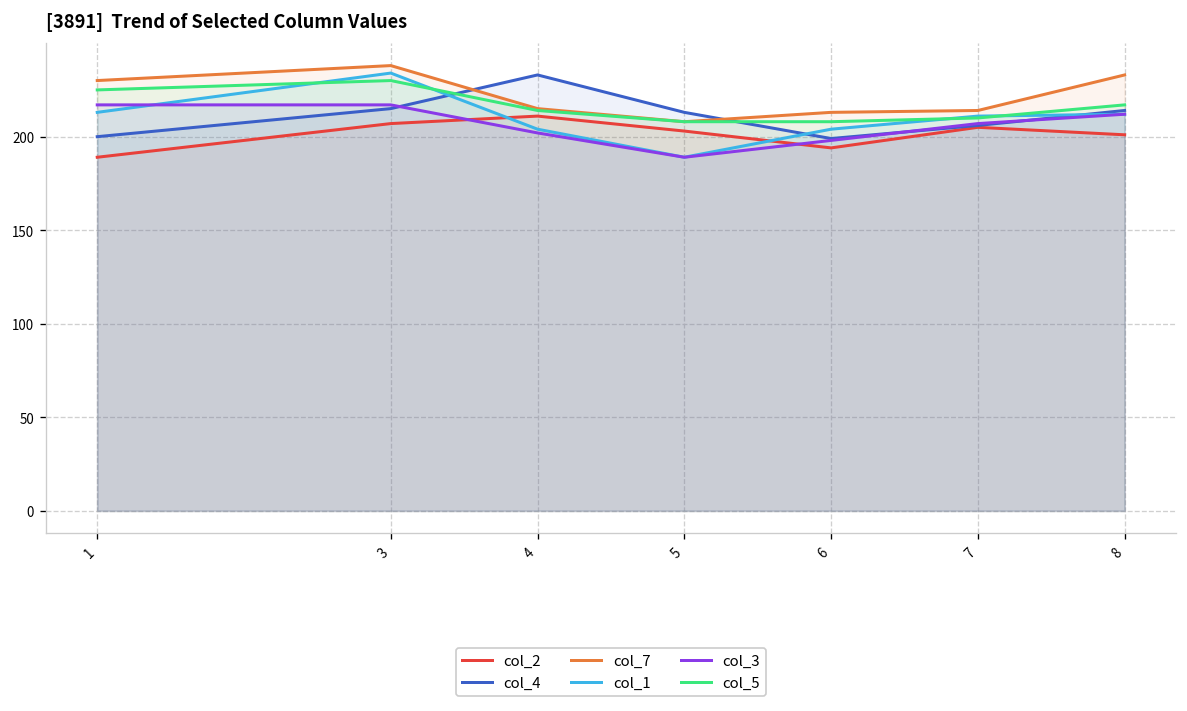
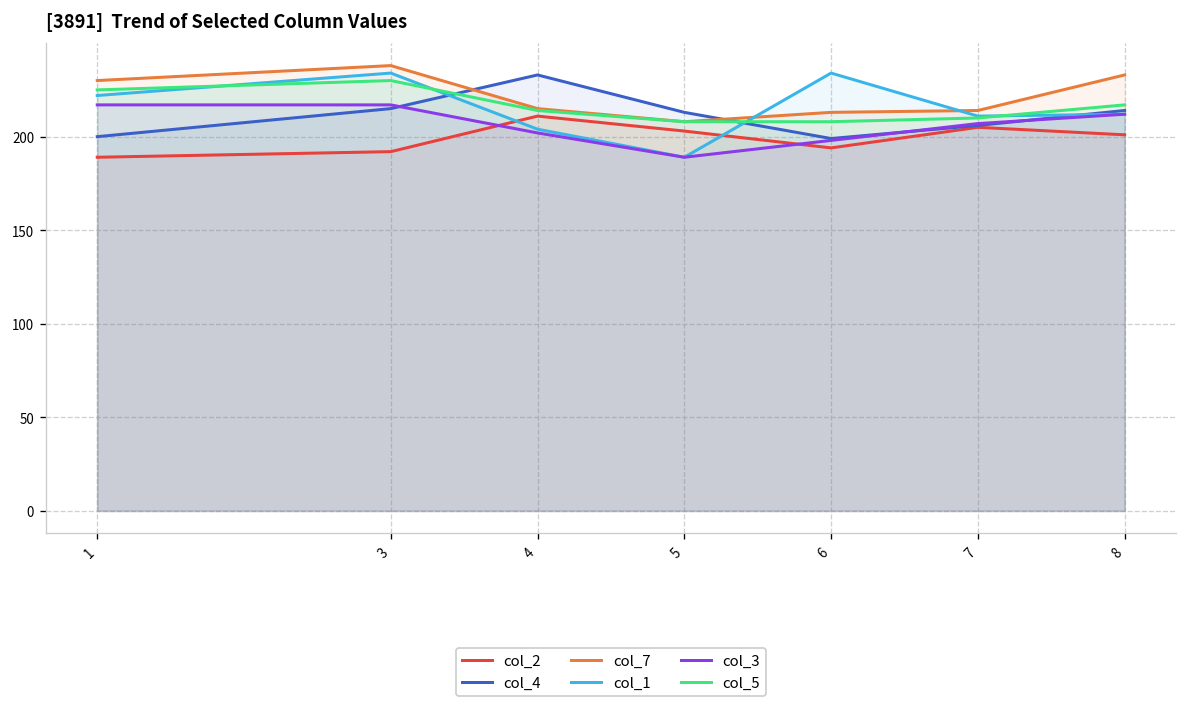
  {
    "col_2": {
      "1": 189,
-     "3": 207,
+     "3": 192,
      "4": 211,
      "5": 203,
      "6": 194,
      "8": 201
    },
    "col_4": {
      "1": 200,
      "3": 215,
      "4": 233,
      "5": 213,
      "8": 214
    },
    "col_7": {
      "1": 230,
      "3": 238,
      "6": 213,
      "7": 214,
      "8": 233
    },
    "col_1": {
-     "1": 213,
+     "1": 222,
      "3": 234,
      "4": 204,
-     "6": 204
+     "6": 234
    },
    "col_3": {
      "1": 217,
      "3": 217,
      "4": 202
    },
    "col_5": {
      "1": 225,
      "3": 230,
      "6": 208,
      "8": 217
    }
  }
